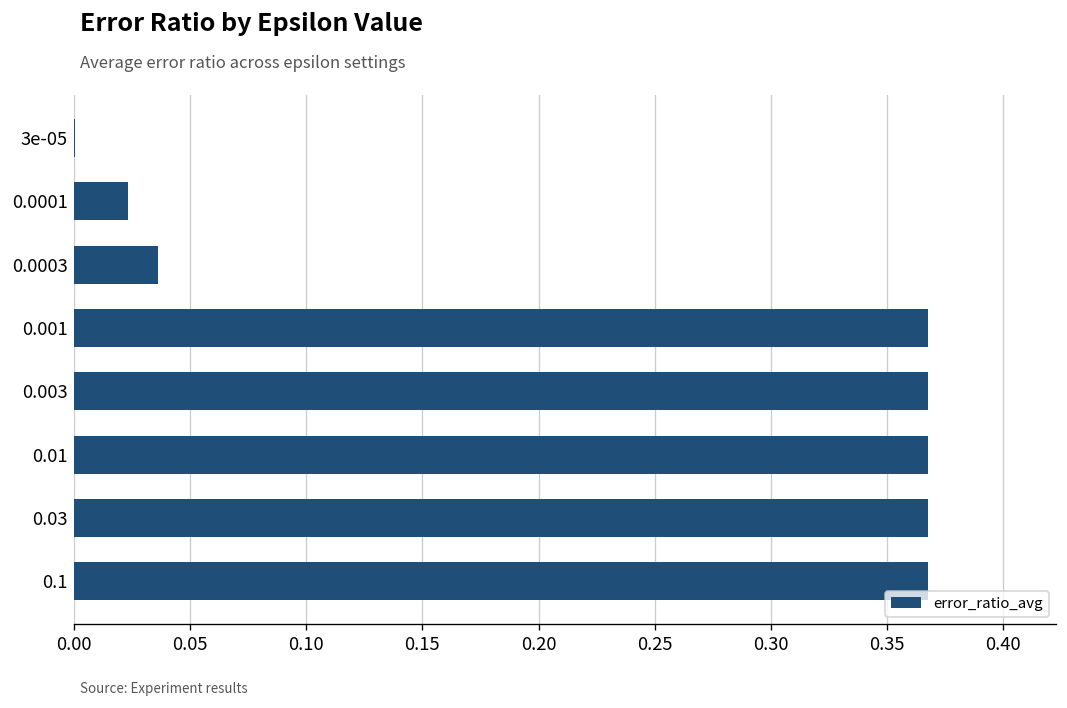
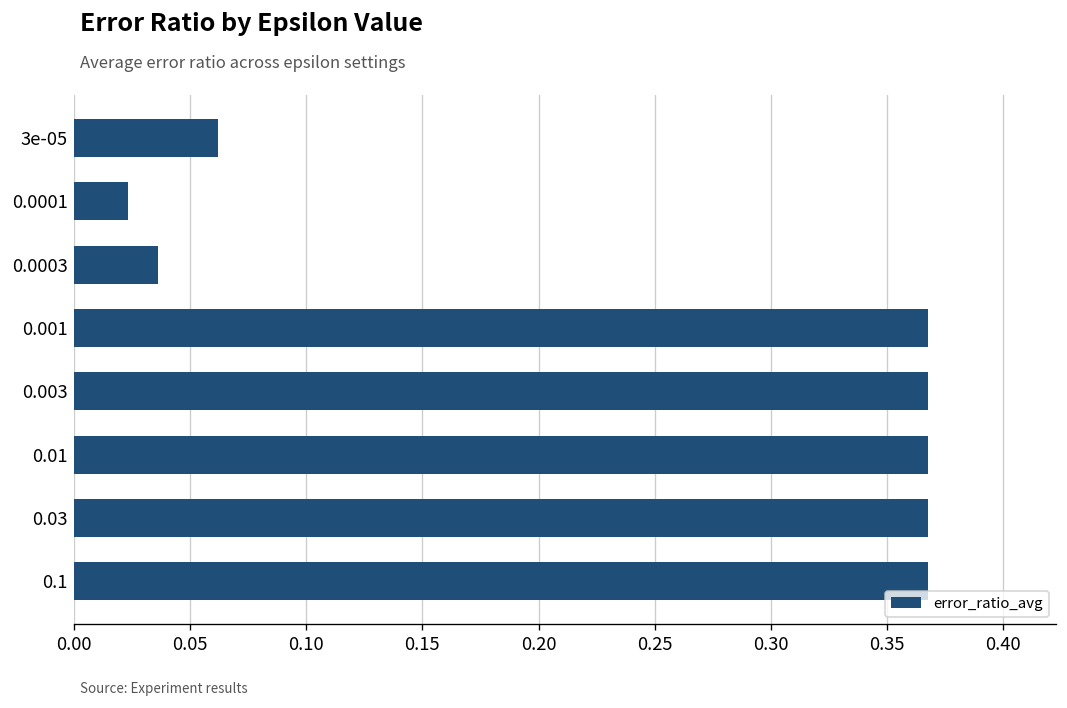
  {
-   "3e-05": 0.000,
+   "3e-05": 0.062,
    "0.0001": 0.023,
    "0.0003": 0.036,
    "0.001": 0.368,
    "0.003": 0.368,
    "0.01": 0.368,
    "0.03": 0.368,
    "0.1": 0.368
  }
